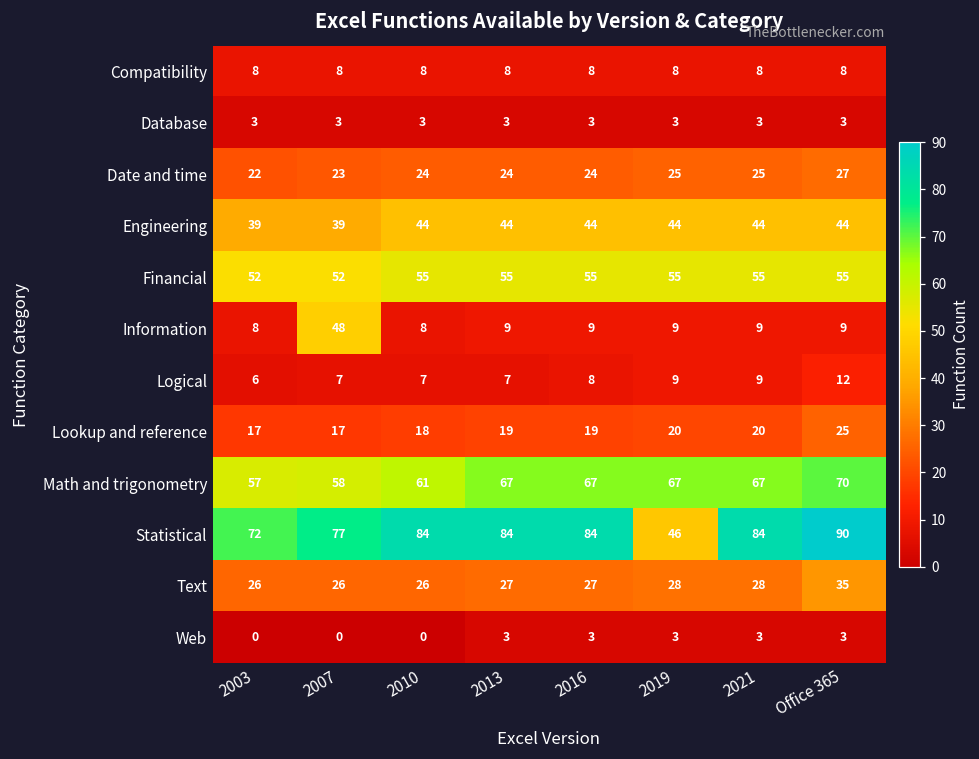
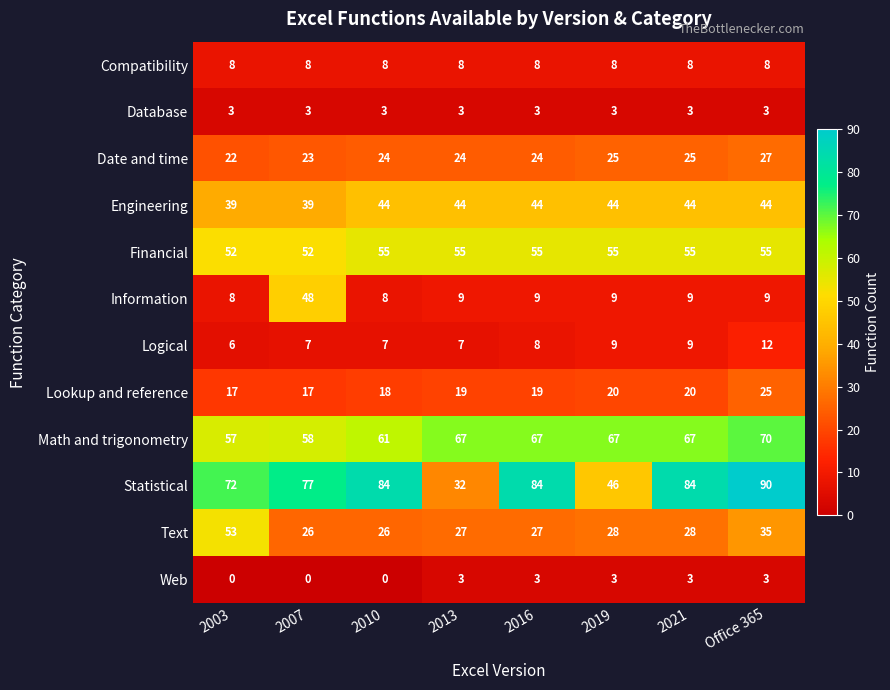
  {
    "Compatibility": {
      "2003": 8,
      "2007": 8,
      "2010": 8,
      "2013": 8,
      "2016": 8,
      "2019": 8,
      "2021": 8,
      "Office 365": 8
    },
    "Database": {
      "2003": 3,
      "2007": 3,
      "2010": 3,
      "2013": 3,
      "2016": 3,
      "2019": 3,
      "2021": 3,
      "Office 365": 3
    },
    "Date and time": {
      "2003": 22,
      "2007": 23,
      "2010": 24,
      "2013": 24,
      "2016": 24,
      "2019": 25,
      "2021": 25,
      "Office 365": 27
    },
    "Engineering": {
      "2003": 39,
      "2007": 39,
      "2010": 44,
      "2013": 44,
      "2016": 44,
      "2019": 44,
      "2021": 44,
      "Office 365": 44
    },
    "Financial": {
      "2003": 52,
      "2007": 52,
      "2010": 55,
      "2013": 55,
      "2016": 55,
      "2019": 55,
      "2021": 55,
      "Office 365": 55
    },
    "Information": {
      "2003": 8,
      "2007": 48,
      "2010": 8,
      "2013": 9,
      "2016": 9,
      "2019": 9,
      "2021": 9,
      "Office 365": 9
    },
    "Logical": {
      "2003": 6,
      "2007": 7,
      "2010": 7,
      "2013": 7,
      "2016": 8,
      "2019": 9,
      "2021": 9,
      "Office 365": 12
    },
    "Lookup and reference": {
      "2003": 17,
      "2007": 17,
      "2010": 18,
      "2013": 19,
      "2016": 19,
      "2019": 20,
      "2021": 20,
      "Office 365": 25
    },
    "Math and trigonometry": {
      "2003": 57,
      "2007": 58,
      "2010": 61,
      "2013": 67,
      "2016": 67,
      "2019": 67,
      "2021": 67,
      "Office 365": 70
    },
    "Statistical": {
      "2003": 72,
      "2007": 77,
      "2010": 84,
-     "2013": 84,
+     "2013": 32,
      "2016": 84,
      "2019": 46,
      "2021": 84,
      "Office 365": 90
    },
    "Text": {
-     "2003": 26,
+     "2003": 53,
      "2007": 26,
      "2010": 26,
      "2013": 27,
      "2016": 27,
      "2019": 28,
      "2021": 28,
      "Office 365": 35
    },
    "Web": {
      "2003": 0,
      "2007": 0,
      "2010": 0,
      "2013": 3,
      "2016": 3,
      "2019": 3,
      "2021": 3,
      "Office 365": 3
    }
  }
